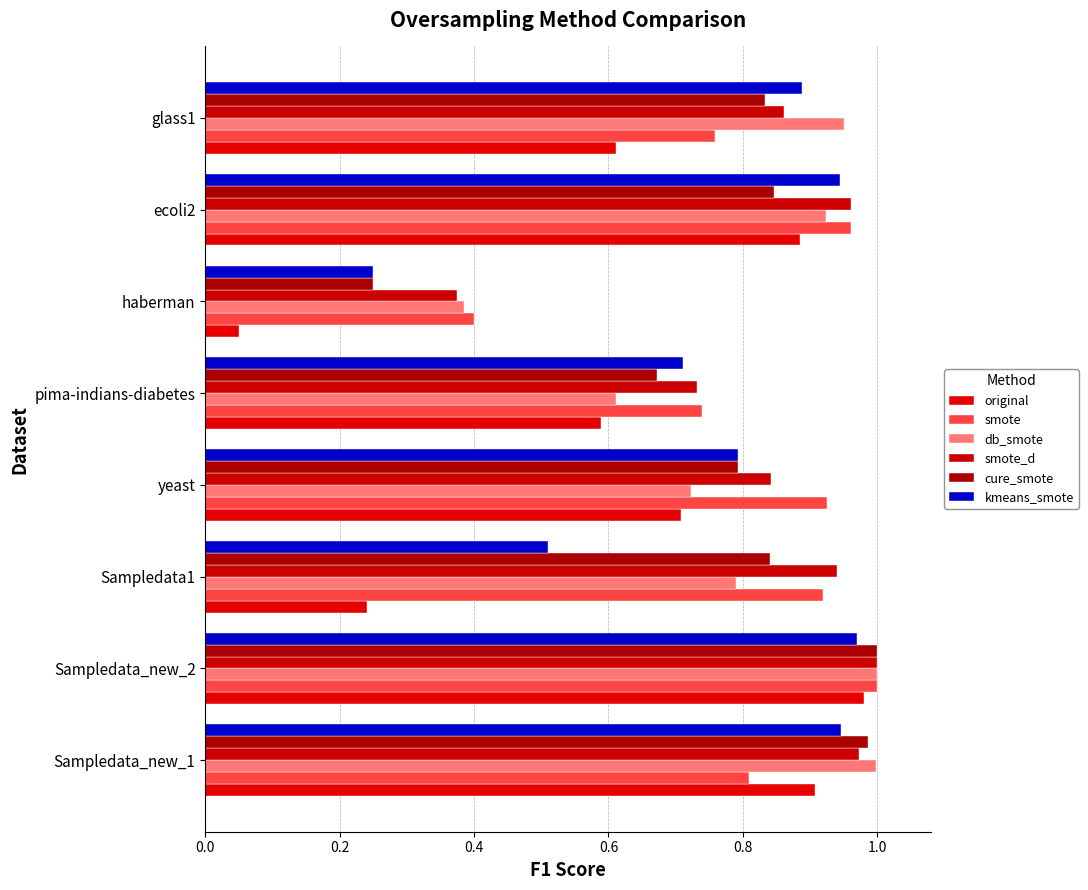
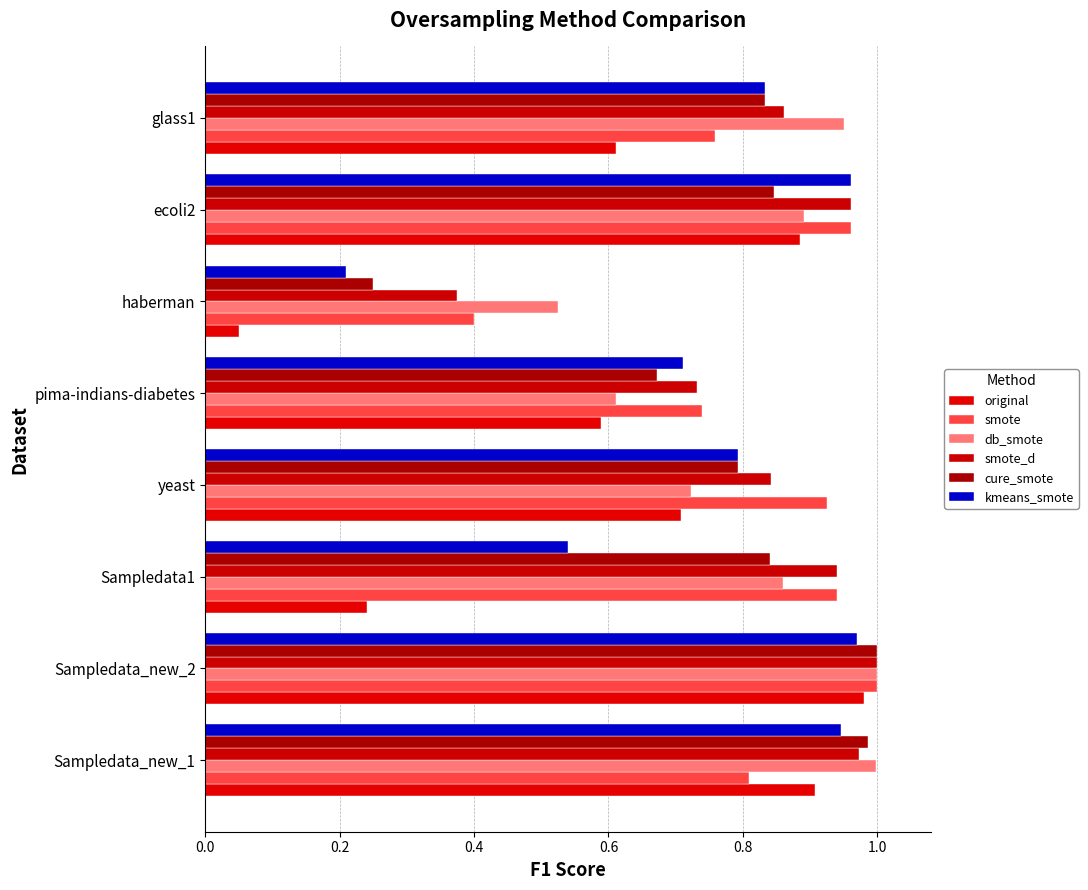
  {
    "smote": {
      "glass1": 0.76,
      "ecoli2": 0.96,
      "haberman": 0.40,
      "pima-indians-diabetes": 0.74,
      "yeast": 0.92,
-     "Sampledata1": 0.92,
+     "Sampledata1": 0.94,
      "Sampledata_new_2": 1.00,
      "Sampledata_new_1": 0.81
    },
    "db_smote": {
      "glass1": 0.95,
-     "ecoli2": 0.92,
-     "haberman": 0.39,
+     "ecoli2": 0.89,
+     "haberman": 0.53,
      "pima-indians-diabetes": 0.61,
      "yeast": 0.72,
-     "Sampledata1": 0.79,
+     "Sampledata1": 0.86,
      "Sampledata_new_2": 1.00,
      "Sampledata_new_1": 1.00
    },
    "kmeans_smote": {
-     "glass1": 0.89,
-     "ecoli2": 0.94,
-     "haberman": 0.25,
+     "glass1": 0.83,
+     "ecoli2": 0.96,
+     "haberman": 0.21,
      "pima-indians-diabetes": 0.71,
      "yeast": 0.79,
-     "Sampledata1": 0.51,
+     "Sampledata1": 0.54,
      "Sampledata_new_2": 0.97,
      "Sampledata_new_1": 0.95
    }
  }
